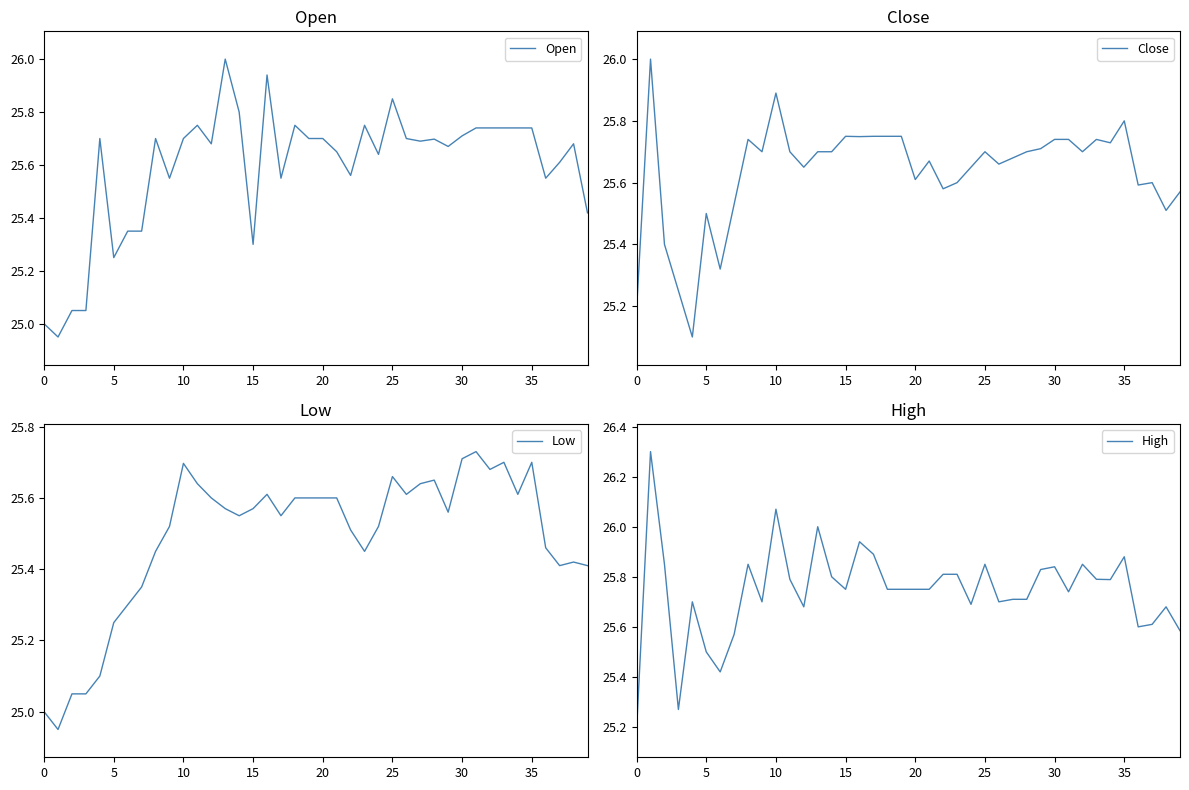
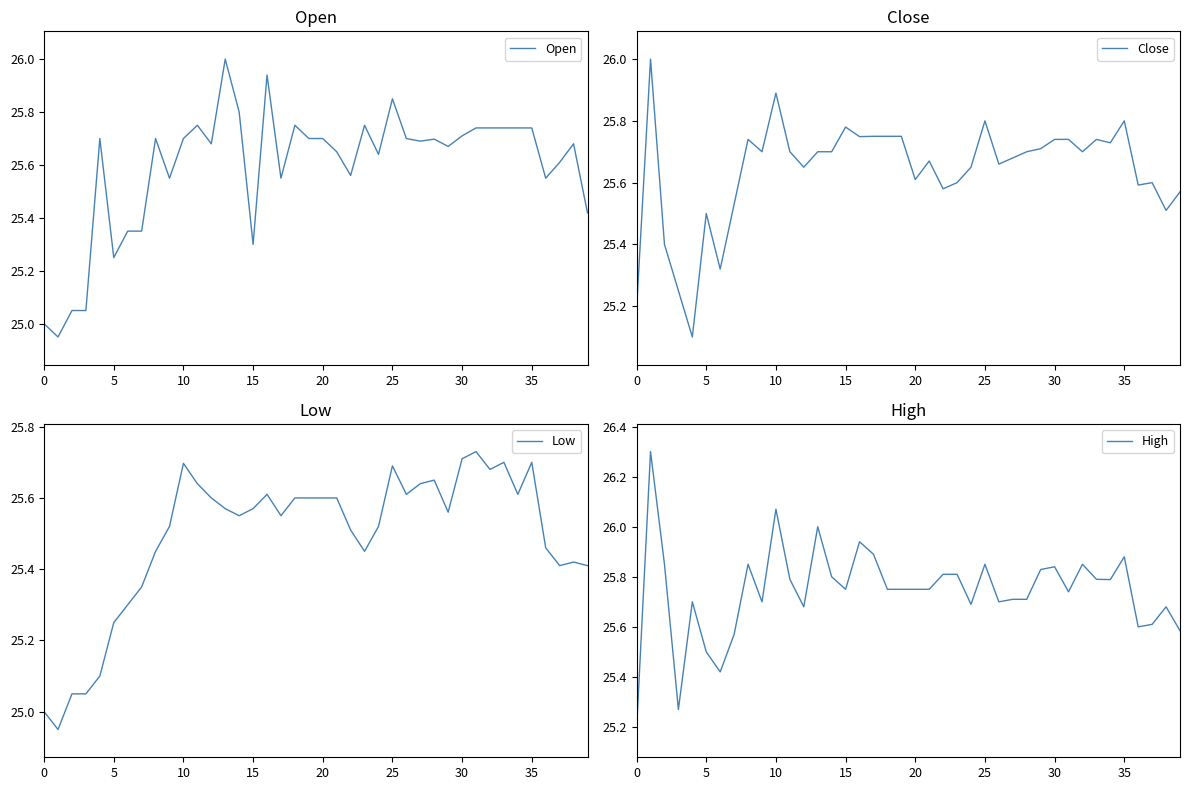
  {
    "Open": {
      "0": 25.00,
      "5": 25.25,
      "10": 25.70,
      "15": 25.30,
      "20": 25.70,
      "25": 25.85,
      "30": 25.71,
      "35": 25.74
    },
    "Close": {
      "0": 25.19,
      "5": 25.50,
      "10": 25.89,
-     "15": 25.75,
+     "15": 25.78,
      "20": 25.61,
-     "25": 25.7,
+     "25": 25.8,
      "30": 25.74,
      "35": 25.80
    },
    "Low": {
      "0": 25.00,
      "5": 25.25,
      "10": 25.70,
      "15": 25.57,
      "20": 25.60,
-     "25": 25.66,
+     "25": 25.69,
      "30": 25.71,
      "35": 25.70
    },
    "High": {
      "0": 25.19,
      "5": 25.50,
      "10": 26.07,
      "15": 25.75,
      "20": 25.75,
      "25": 25.85,
      "30": 25.84,
      "35": 25.88
    }
  }
